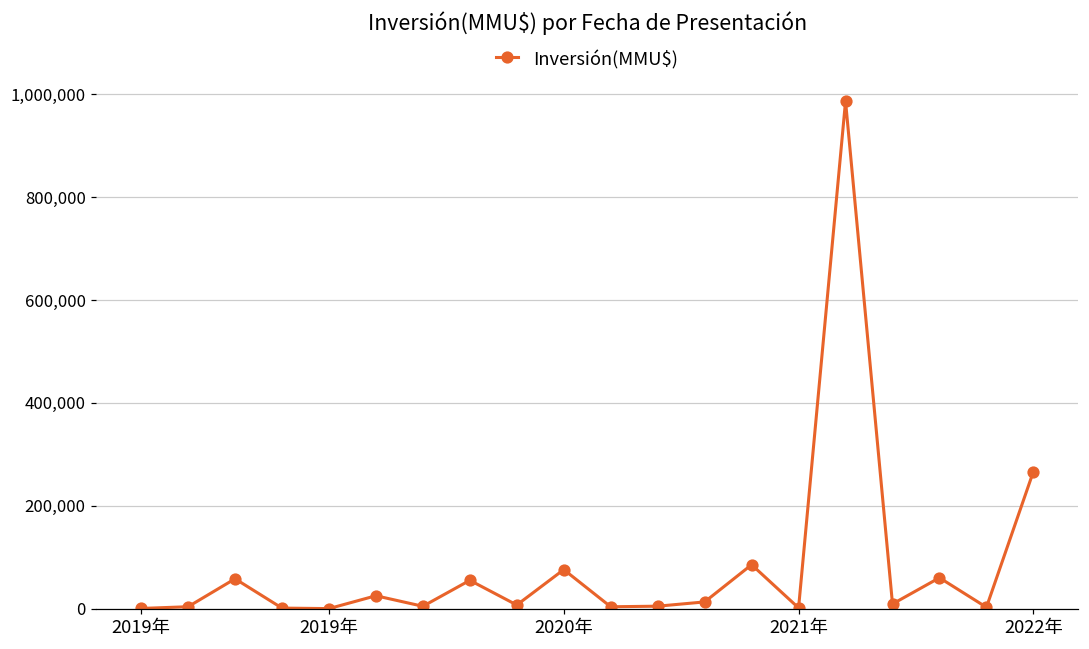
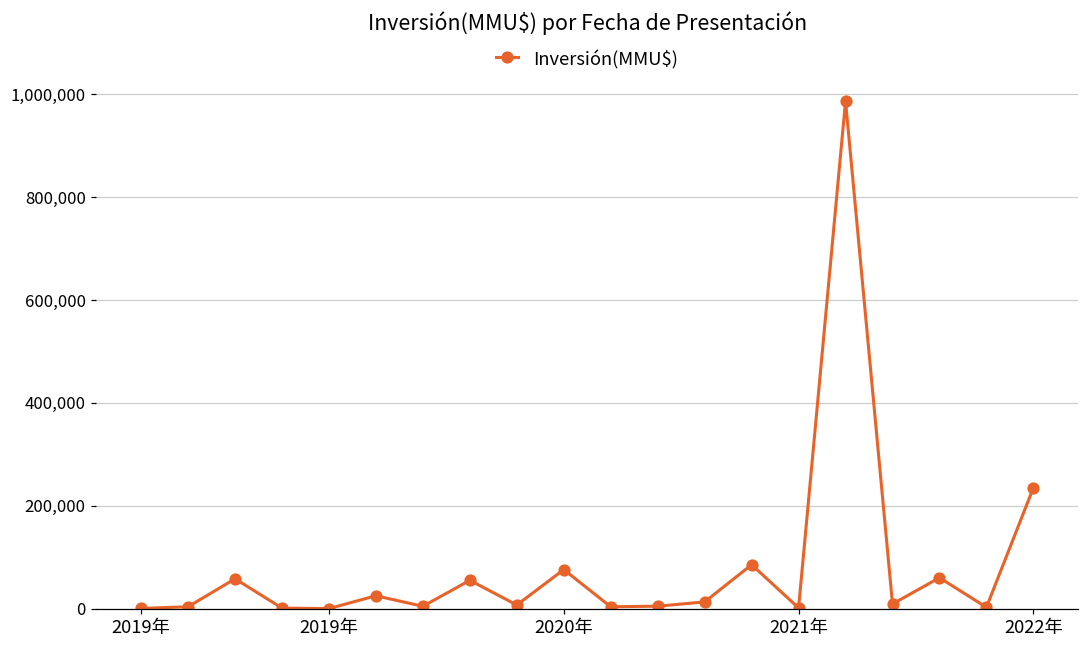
  {
    "2020年": "80,000",
    "2021年": "0",
-   "2022年": "270,000"
+   "2022年": "240,000"
  }
